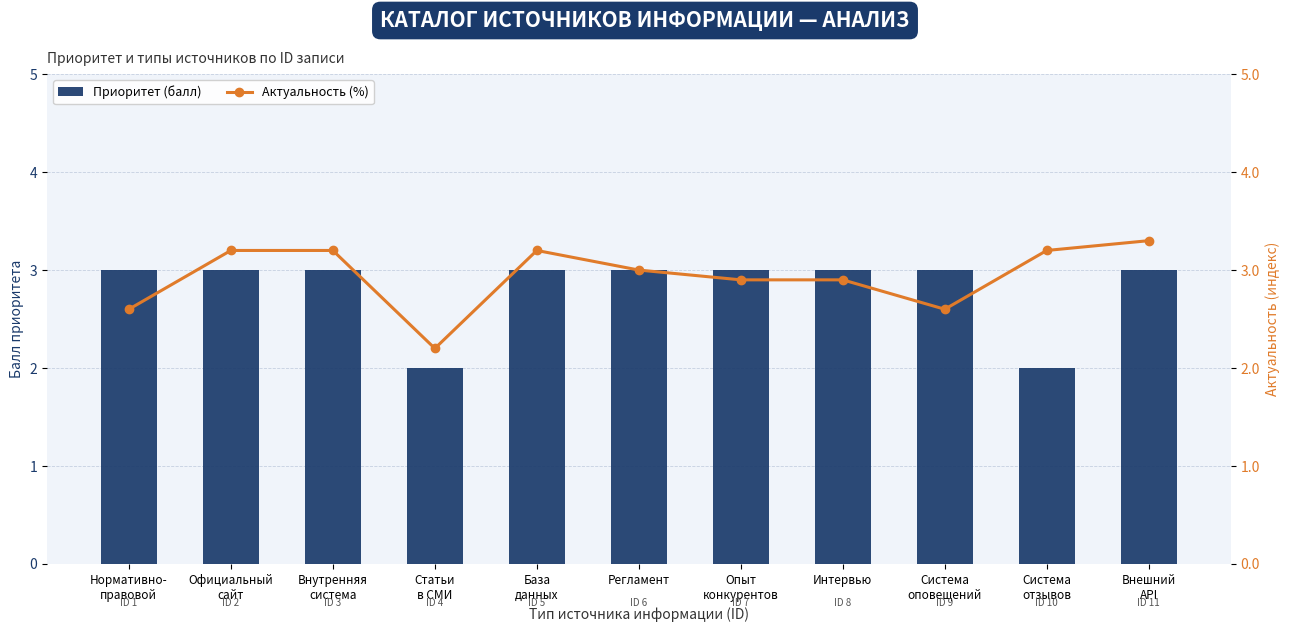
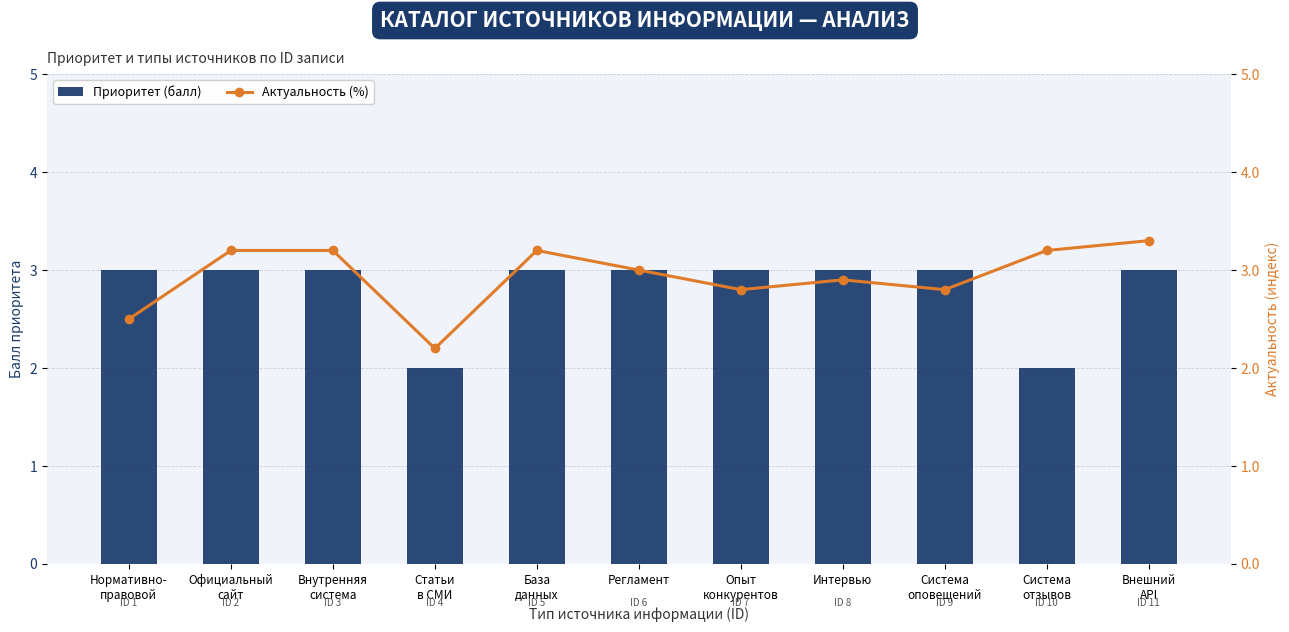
  {
    "Приоритет (балл)": {
      "Нормативно- правовой": 3.0,
      "Официальный сайт": 3.0,
      "Внутренняя система": 3.0,
      "Статьи в СМИ": 2.0,
      "База данных": 3.0,
      "Регламент": 3.0,
      "Опыт конкурентов": 3.0,
      "Интервью": 3.0,
      "Система оповещений": 3.0,
      "Система отзывов": 2.0,
      "Внешний API": 3.0
    },
    "Актуальность (%)": {
-     "Нормативно- правовой": 2.6,
+     "Нормативно- правовой": 2.5,
      "Официальный сайт": 3.2,
      "Внутренняя система": 3.2,
      "Статьи в СМИ": 2.2,
      "База данных": 3.2,
      "Регламент": 3.0,
-     "Опыт конкурентов": 2.9,
+     "Опыт конкурентов": 2.8,
      "Интервью": 2.9,
-     "Система оповещений": 2.6,
+     "Система оповещений": 2.8,
      "Система отзывов": 3.2,
      "Внешний API": 3.3
    }
  }
